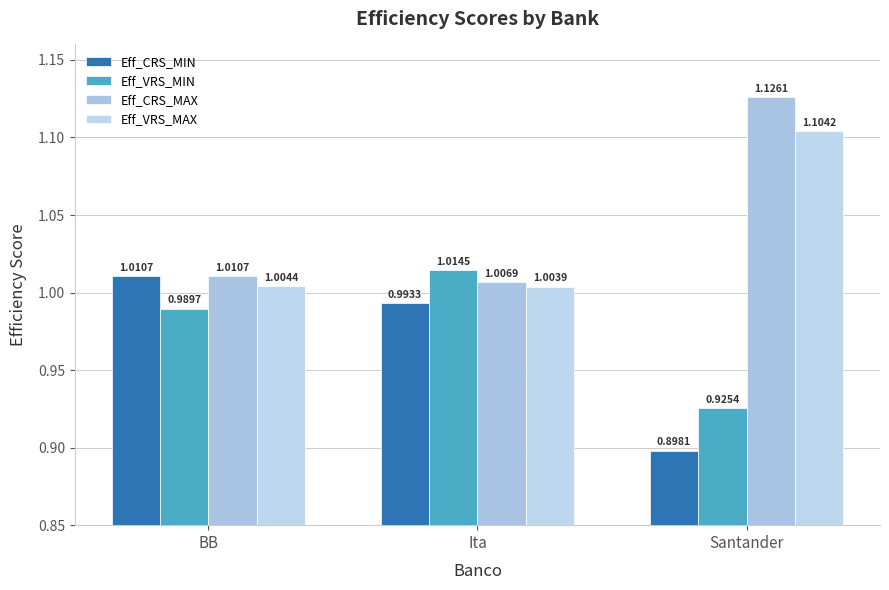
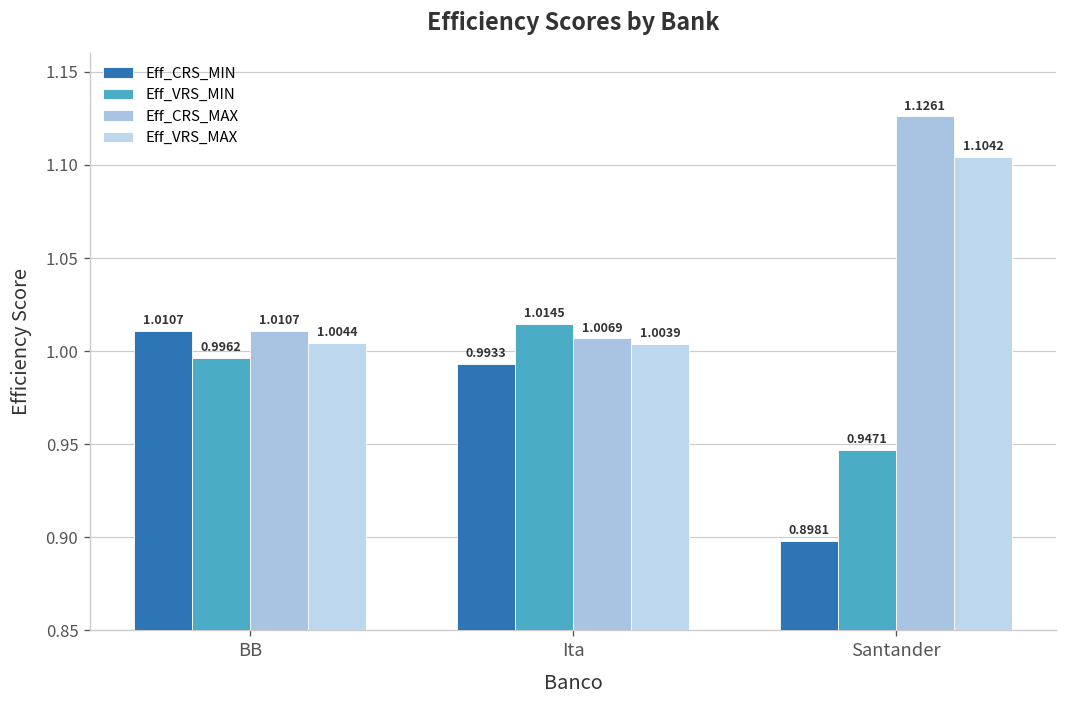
  {
    "Eff_CRS_MIN": {
      "BB": 1.0107,
      "Ita": 0.9933,
      "Santander": 0.8981
    },
    "Eff_VRS_MIN": {
-     "BB": 0.9897,
+     "BB": 0.9962,
      "Ita": 1.0145,
-     "Santander": 0.9254
+     "Santander": 0.9471
    }
  }
